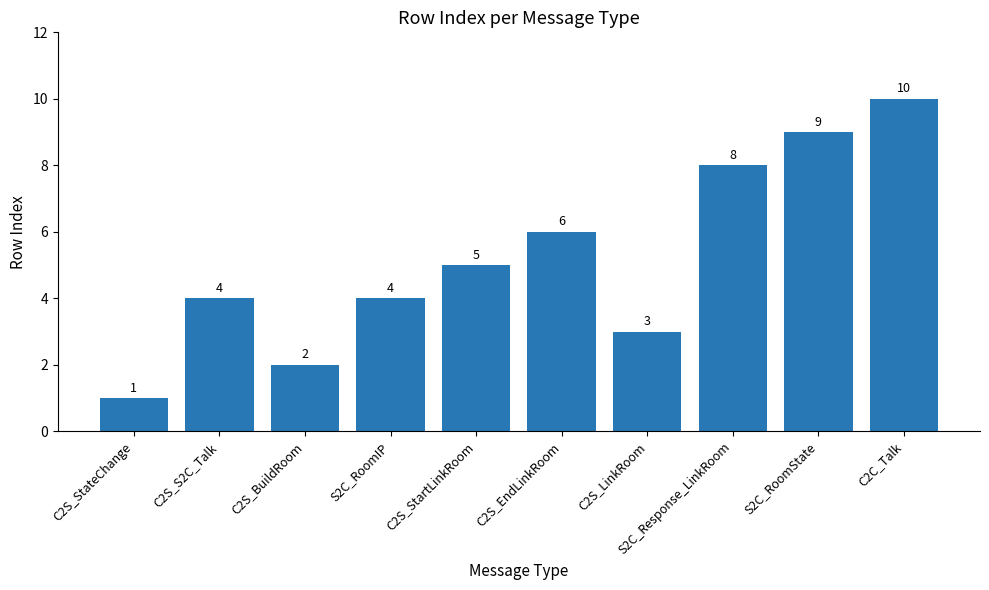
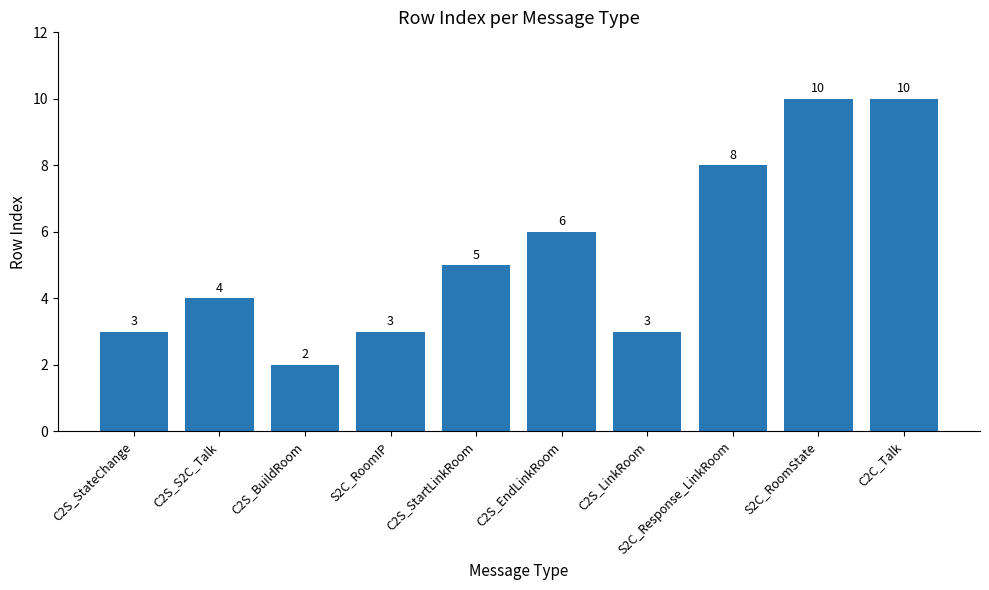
  {
-   "C2S_StateChange": 1,
+   "C2S_StateChange": 3,
    "C2S_S2C_Talk": 4,
    "C2S_BuildRoom": 2,
-   "S2C_RoomIP": 4,
+   "S2C_RoomIP": 3,
    "C2S_StartLinkRoom": 5,
    "C2S_EndLinkRoom": 6,
    "C2S_LinkRoom": 3,
    "S2C_Response_LinkRoom": 8,
-   "S2C_RoomState": 9,
+   "S2C_RoomState": 10,
    "C2C_Talk": 10
  }
